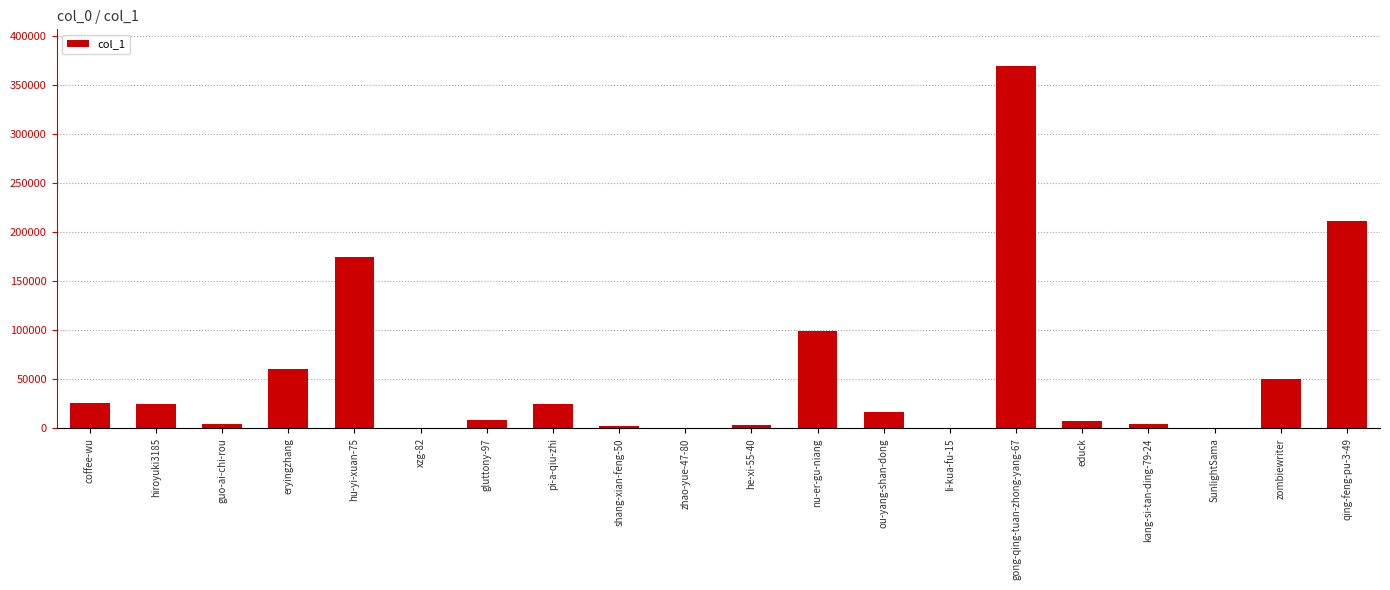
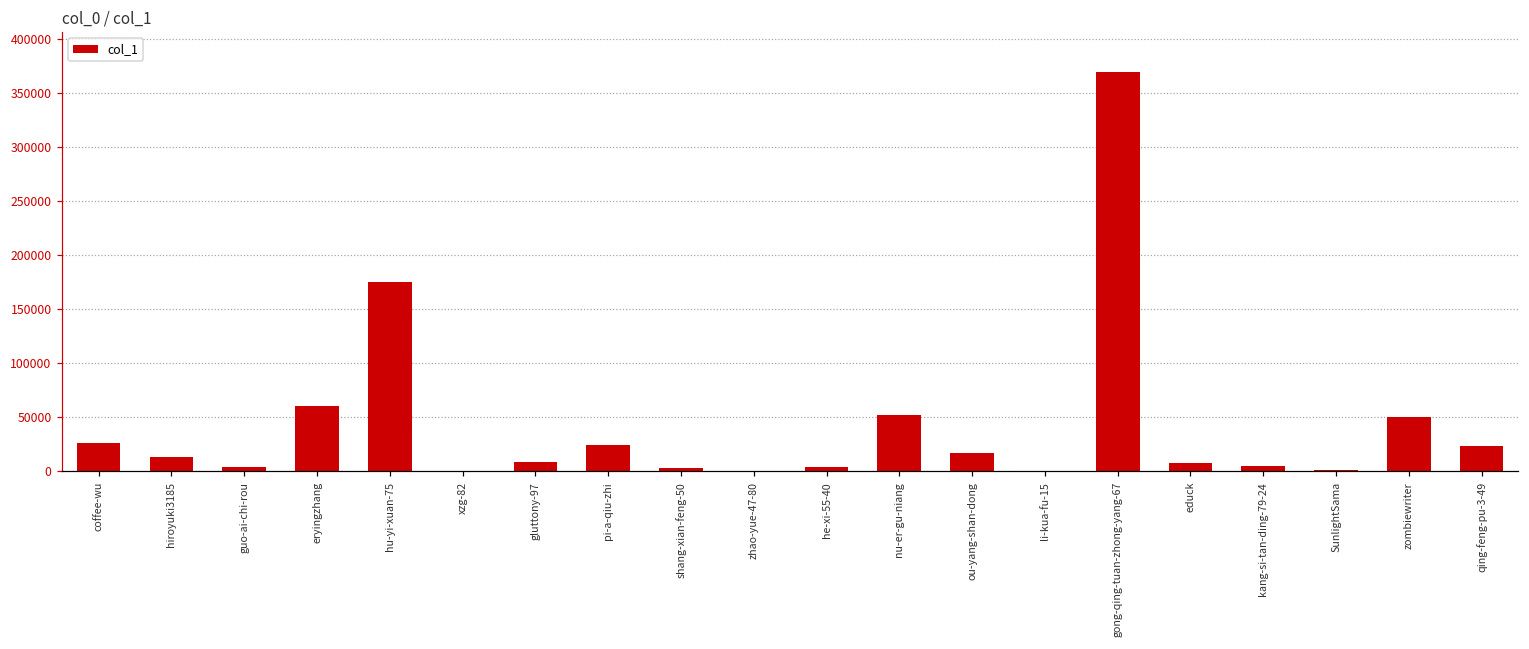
  {
    "coffee-wu": 30000,
-   "hiroyuki3185": 30000,
+   "hiroyuki3185": 10000,
    "guo-ai-chi-rou": 0,
    "eryingzhang": 60000,
    "hu-yi-xuan-75": 170000,
    "gluttony-97": 10000,
    "pi-a-qiu-zhi": 20000,
    "shang-xian-feng-50": 0,
    "he-xi-55-40": 0,
-   "nu-er-gu-niang": 100000,
+   "nu-er-gu-niang": 50000,
    "ou-yang-shan-dong": 20000,
    "gong-qing-tuan-zhong-yang-67": 370000,
    "educk": 10000,
    "kang-si-tan-ding-79-24": 0,
    "zombiewriter": 50000,
-   "qing-feng-pu-3-49": 210000
+   "qing-feng-pu-3-49": 20000
  }
